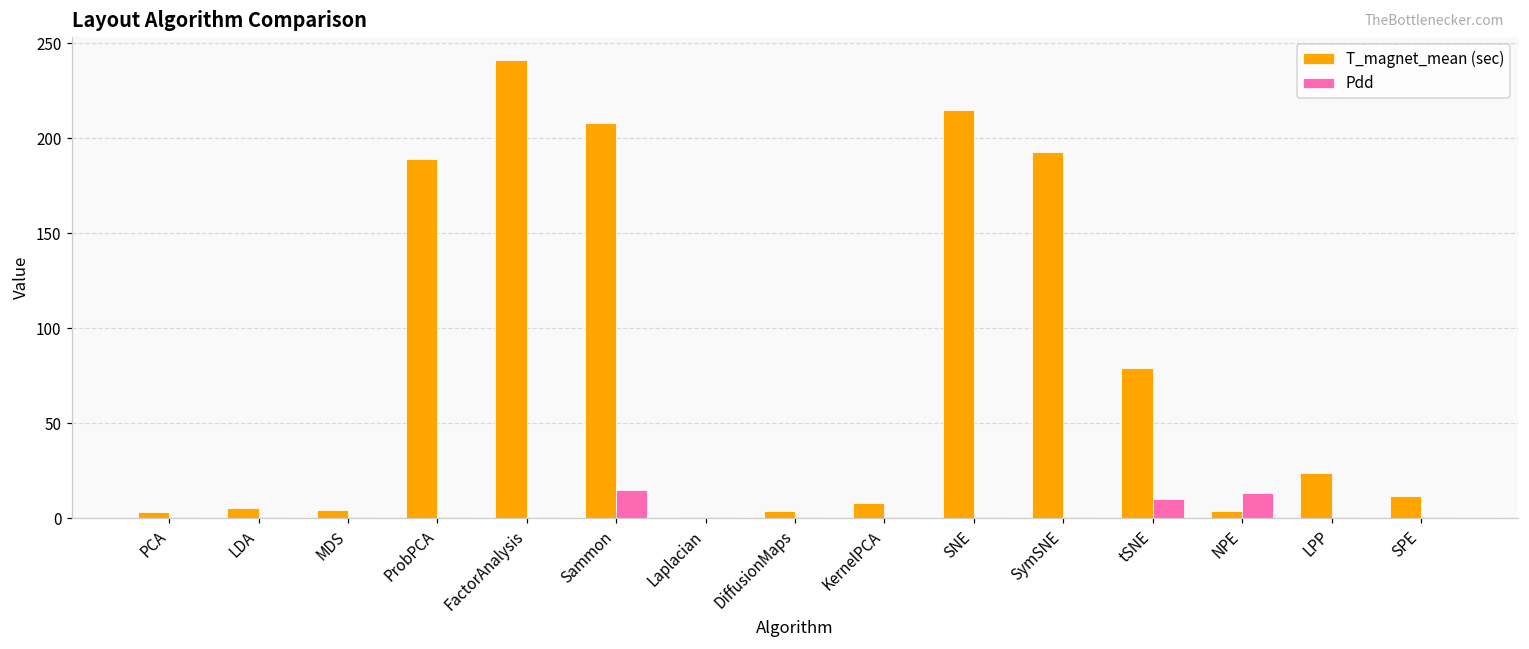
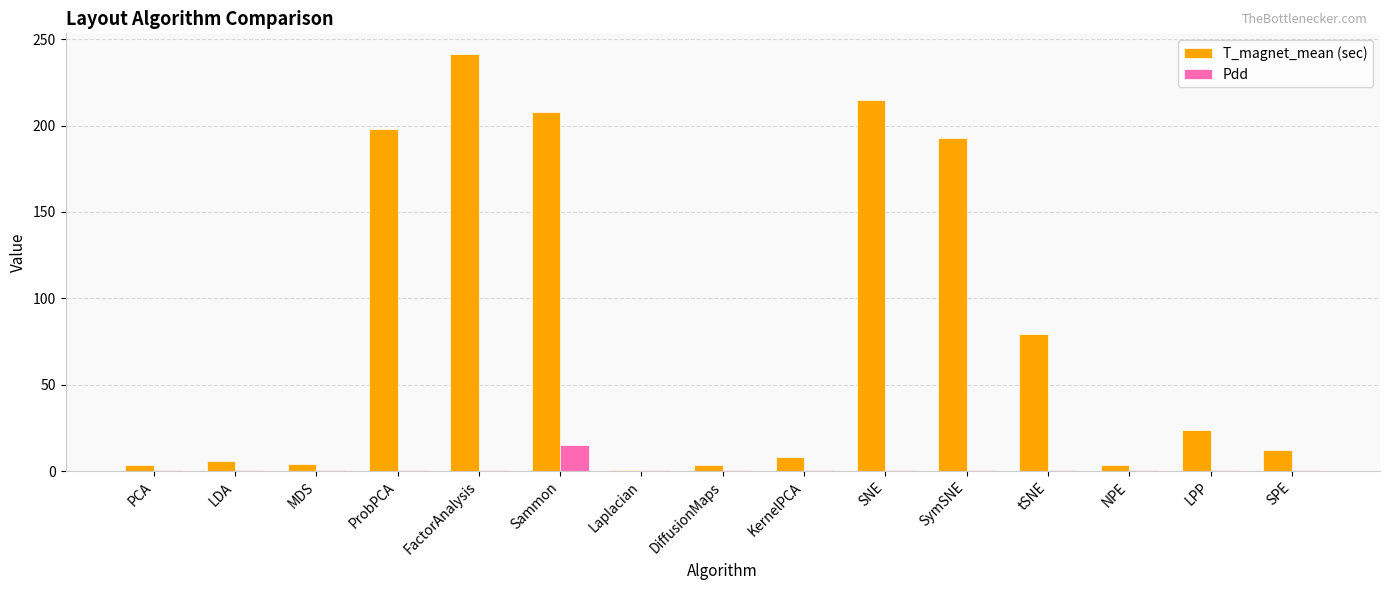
  {
    "T_magnet_mean (sec)": {
      "PCA": 3,
      "LDA": 6,
      "MDS": 4,
-     "ProbPCA": 189,
+     "ProbPCA": 198,
      "FactorAnalysis": 241,
      "Sammon": 208,
      "DiffusionMaps": 4,
      "KernelPCA": 8,
      "SNE": 215,
      "SymSNE": 193,
      "tSNE": 79,
      "NPE": 4,
      "LPP": 24,
      "SPE": 12
    },
    "Pdd": {
      "Sammon": 15,
-     "tSNE": 10,
-     "NPE": 13
+     "tSNE": 1,
+     "NPE": 1
    }
  }
